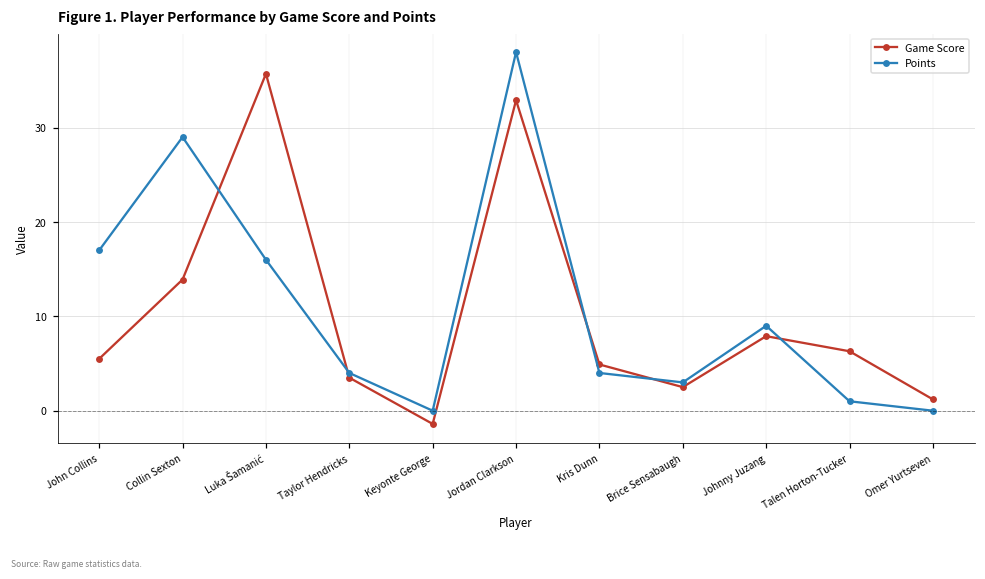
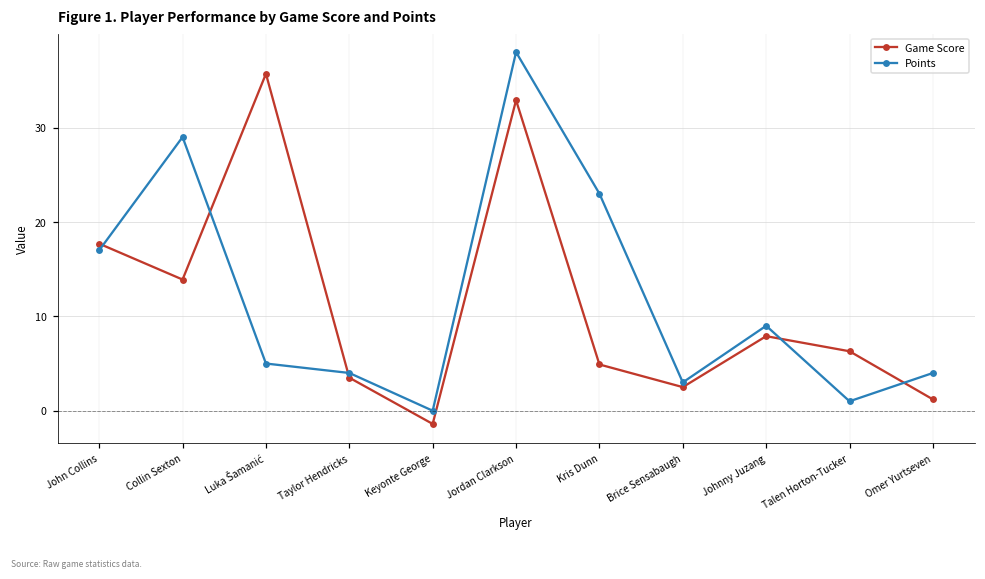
  {
    "Game Score": {
-     "John Collins": 6,
+     "John Collins": 18,
      "Collin Sexton": 14,
      "Luka Šamanić": 36,
      "Taylor Hendricks": 4,
      "Keyonte George": -1,
      "Jordan Clarkson": 33,
      "Kris Dunn": 5,
      "Brice Sensabaugh": 3,
      "Johnny Juzang": 8,
      "Talen Horton-Tucker": 6,
      "Omer Yurtseven": 1
    },
    "Points": {
      "John Collins": 17,
      "Collin Sexton": 29,
-     "Luka Šamanić": 16,
+     "Luka Šamanić": 5,
      "Taylor Hendricks": 4,
      "Keyonte George": 0,
      "Jordan Clarkson": 38,
-     "Kris Dunn": 4,
+     "Kris Dunn": 23,
      "Brice Sensabaugh": 3,
      "Johnny Juzang": 9,
      "Talen Horton-Tucker": 1,
-     "Omer Yurtseven": 0
+     "Omer Yurtseven": 4
    }
  }
